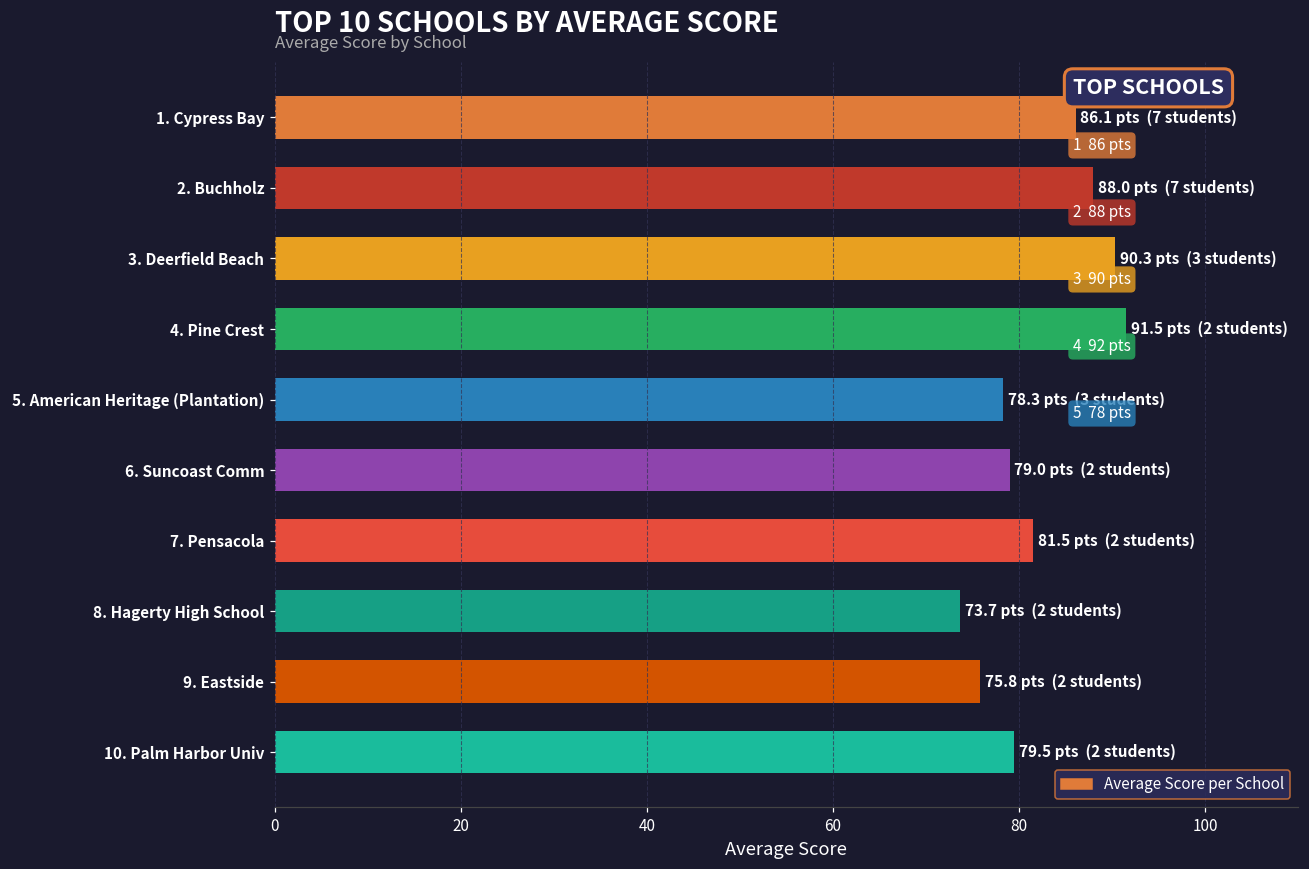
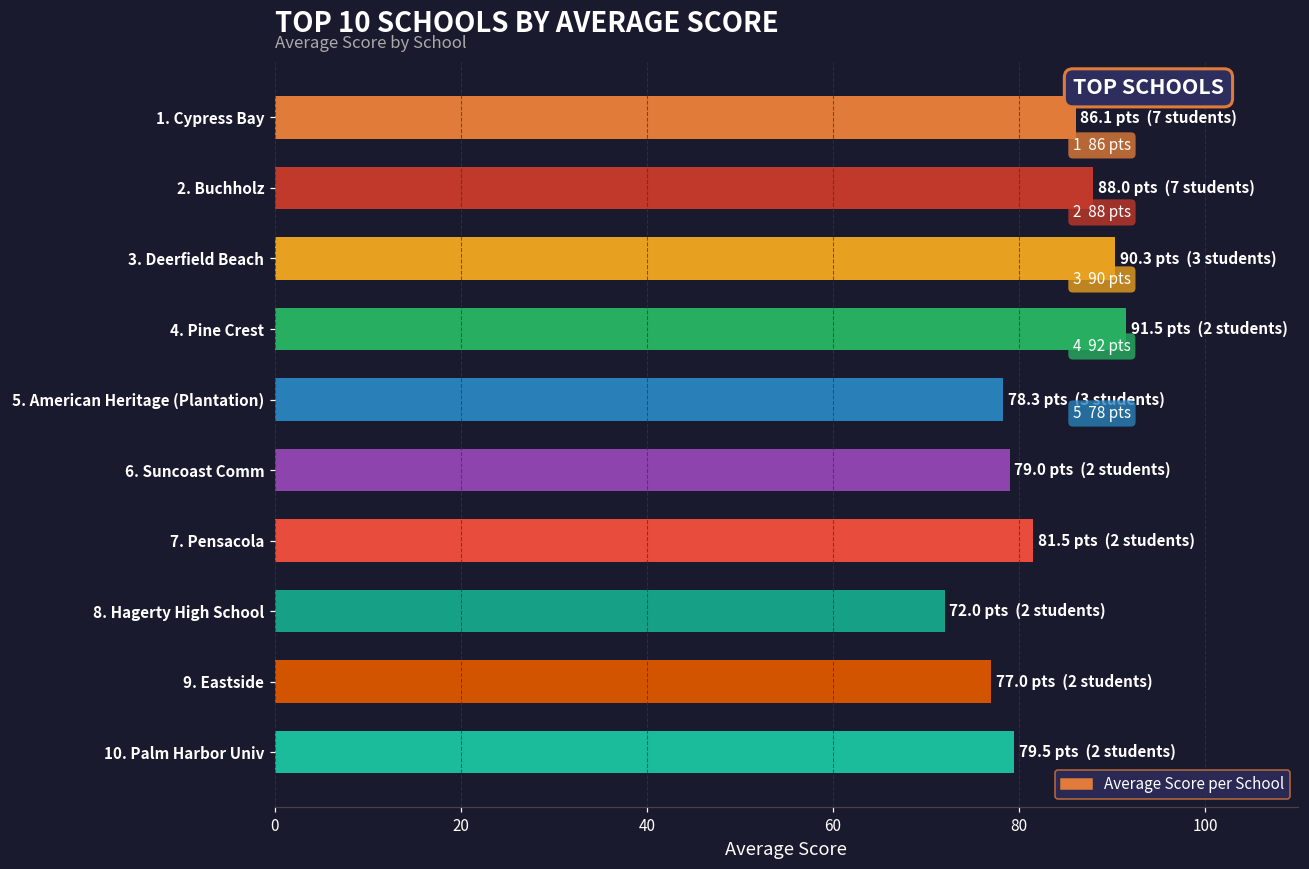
  {
    "1. Cypress Bay": 86.1,
    "2. Buchholz": 88.0,
    "6. Suncoast Comm": 79.0,
    "7. Pensacola": 81.5,
-   "8. Hagerty High School": 73.7,
-   "9. Eastside": 75.8,
+   "8. Hagerty High School": 72.0,
+   "9. Eastside": 77.0,
    "10. Palm Harbor Univ": 79.5
  }
